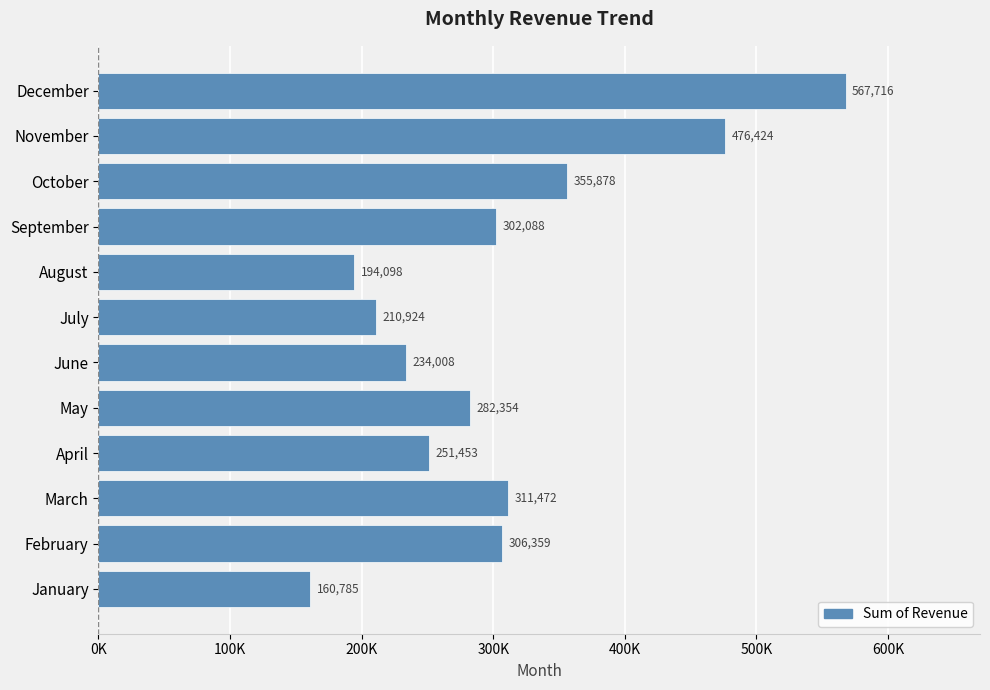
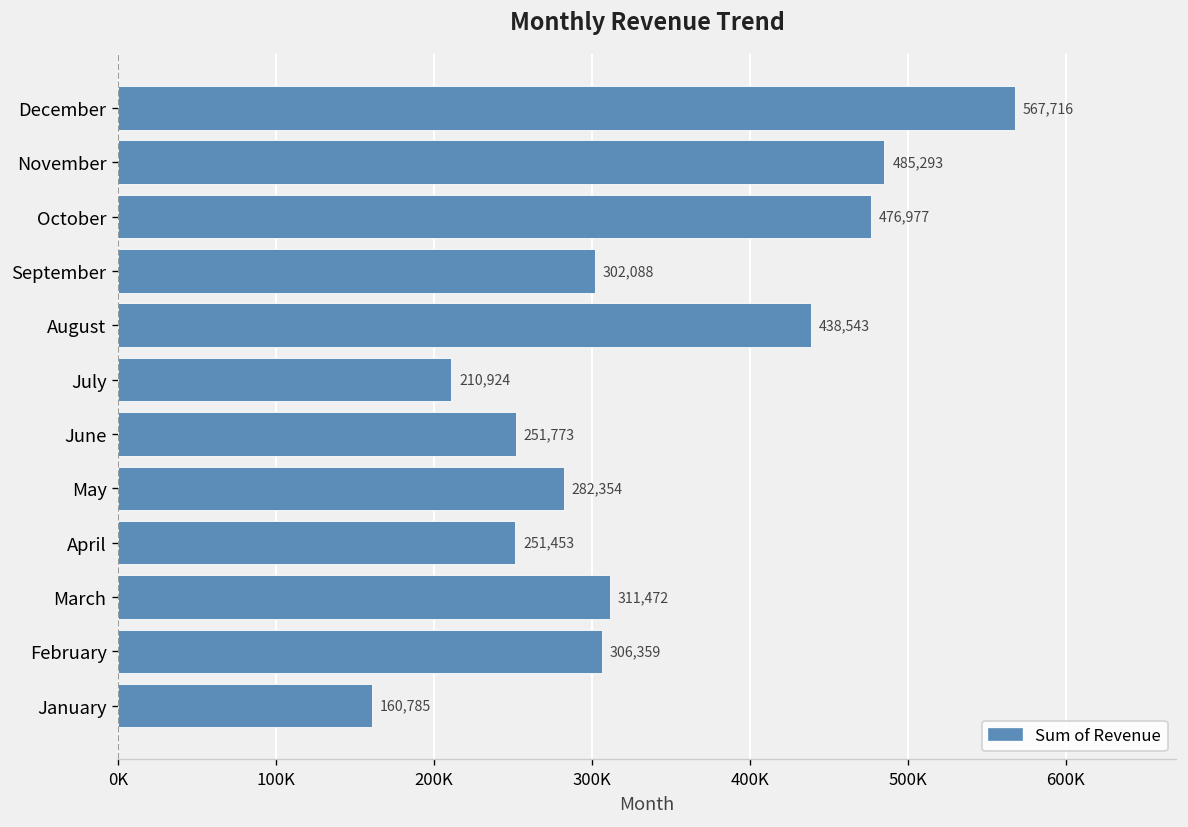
  {
    "December": "567,716",
-   "November": "476,424",
-   "October": "355,878",
+   "November": "485,293",
+   "October": "476,977",
    "September": "302,088",
-   "August": "194,098",
+   "August": "438,543",
    "July": "210,924",
-   "June": "234,008",
+   "June": "251,773",
    "May": "282,354",
    "April": "251,453",
    "March": "311,472",
    "February": "306,359",
    "January": "160,785"
  }
